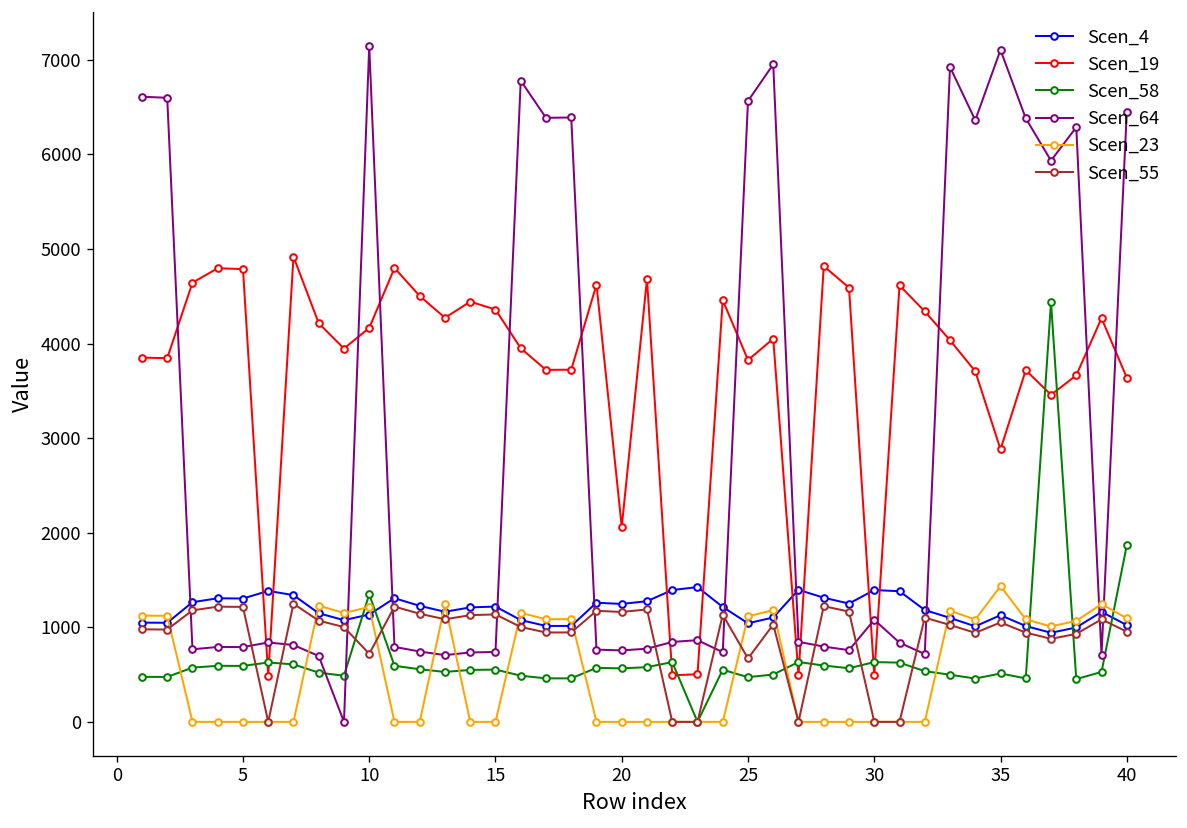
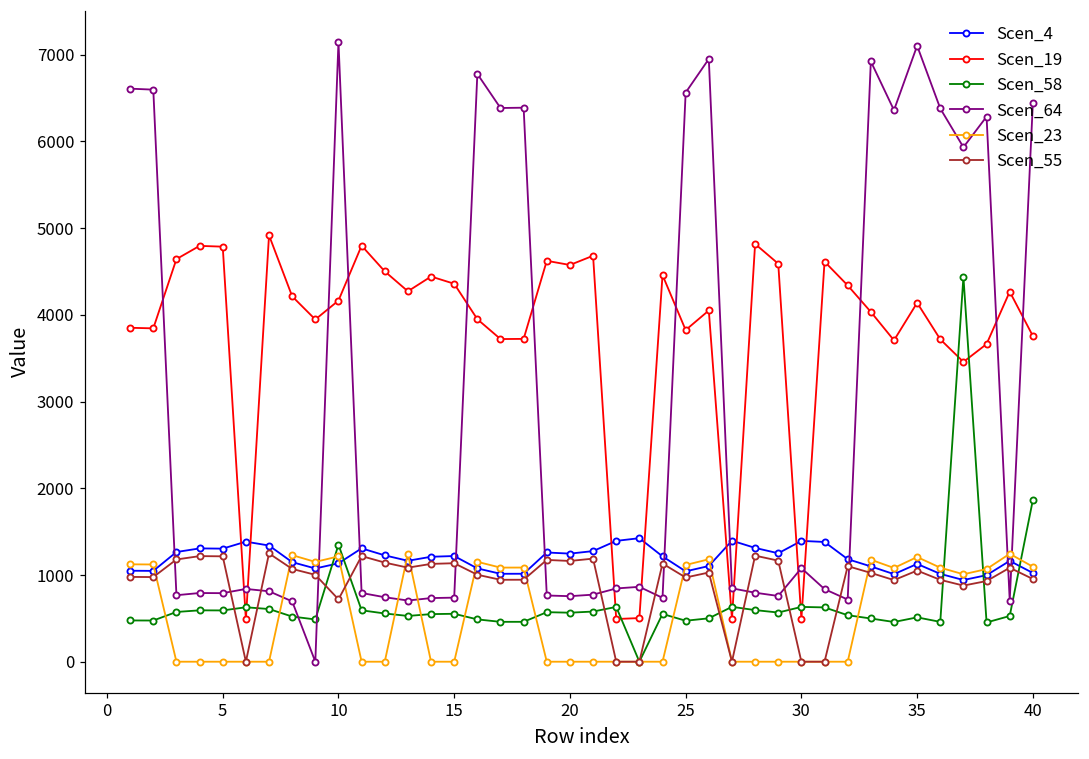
  {
    "Scen_4": {
      "5": 1300,
      "10": 1100,
      "15": 1200,
      "20": 1200,
      "25": 1000,
      "30": 1400,
      "35": 1100,
      "40": 1000
    },
    "Scen_19": {
      "5": 4800,
      "10": 4200,
      "15": 4400,
-     "20": 2100,
+     "20": 4600,
      "25": 3800,
      "30": 500,
-     "35": 2900,
-     "40": 3600
+     "35": 4100,
+     "40": 3800
    },
    "Scen_58": {
      "5": 600,
      "10": 1300,
      "15": 600,
      "20": 600,
      "25": 500,
      "30": 600,
      "35": 500,
      "40": 1900
    },
    "Scen_64": {
      "5": 800,
      "10": 7100,
      "15": 700,
      "20": 800,
      "25": 6600,
      "30": 1100,
      "35": 7100,
      "40": 6400
    },
    "Scen_23": {
      "5": 0,
      "10": 1200,
      "15": 0,
      "20": 0,
      "25": 1100,
-     "35": 1400,
+     "35": 1200,
      "40": 1100
    },
    "Scen_55": {
      "5": 1200,
      "10": 700,
      "15": 1100,
      "20": 1200,
-     "25": 700,
+     "25": 1000,
      "35": 1100,
      "40": 1000
    }
  }
